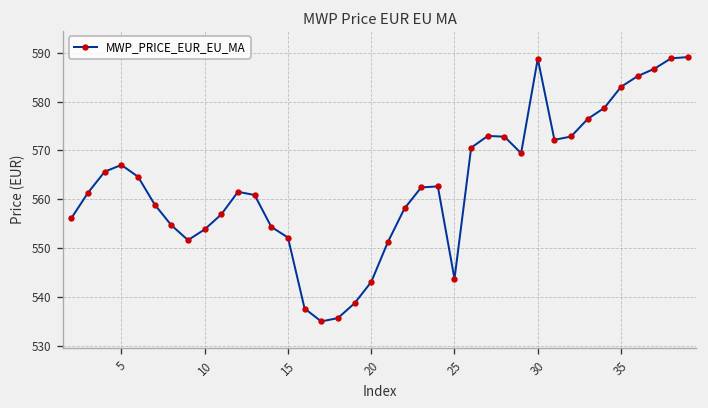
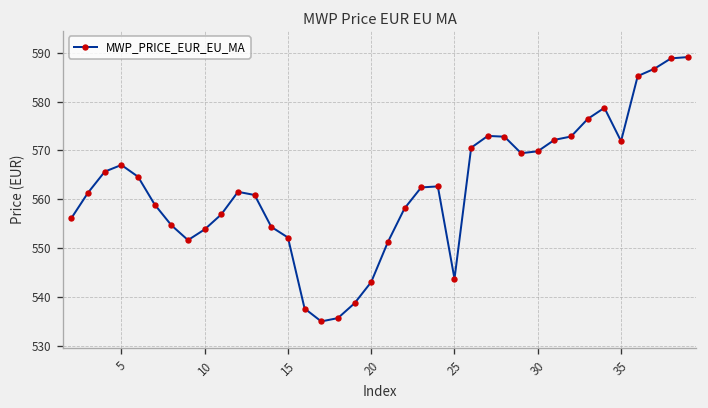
  {
    "5": 567,
    "10": 554,
    "15": 552,
    "20": 543,
    "25": 544,
-   "30": 589,
-   "35": 583
+   "30": 570,
+   "35": 572
  }
